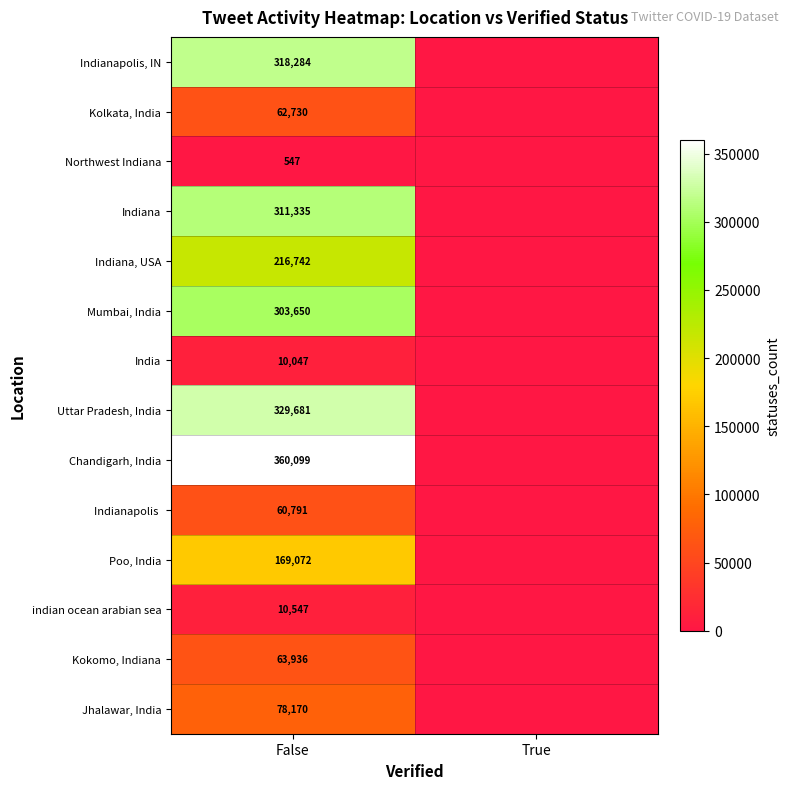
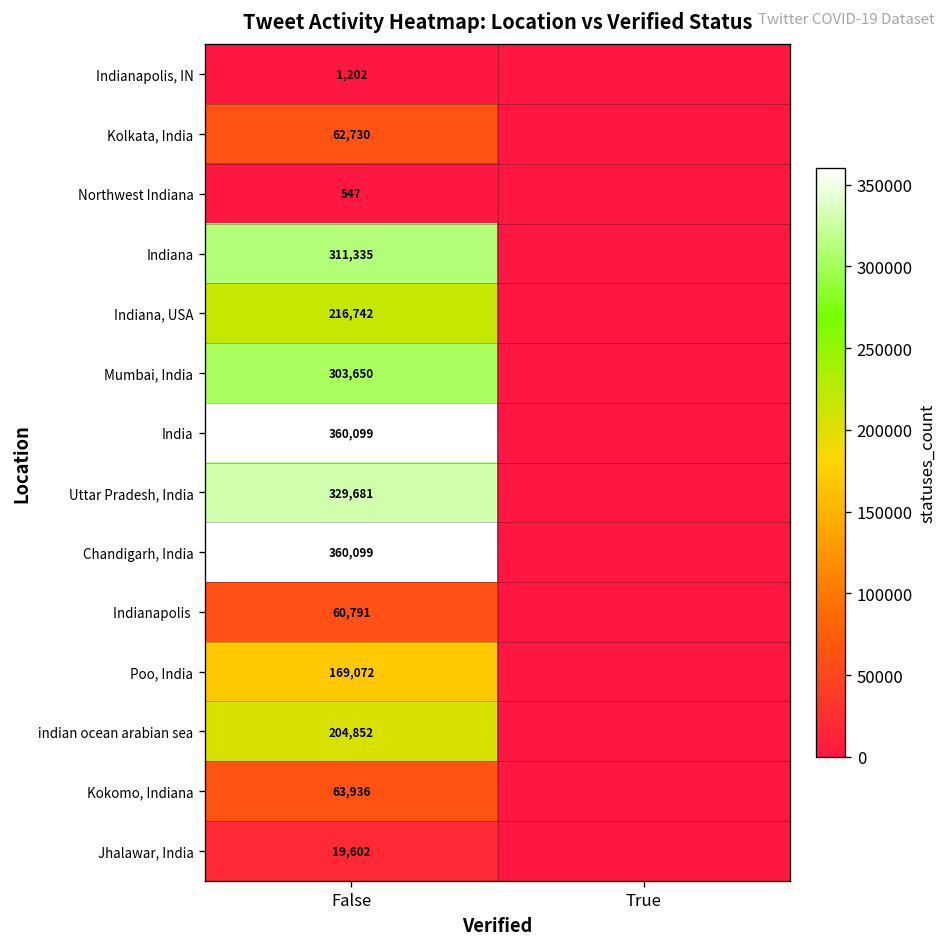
  {
    "Indianapolis, IN": {
-     "False": "318,284"
+     "False": "1,202"
    },
    "Kolkata, India": {
      "False": "62,730"
    },
    "Northwest Indiana": {
      "False": "547"
    },
    "Indiana": {
      "False": "311,335"
    },
    "Indiana, USA": {
      "False": "216,742"
    },
    "Mumbai, India": {
      "False": "303,650"
    },
    "India": {
-     "False": "10,047"
+     "False": "360,099"
    },
    "Uttar Pradesh, India": {
      "False": "329,681"
    },
    "Chandigarh, India": {
      "False": "360,099"
    },
    "Indianapolis": {
      "False": "60,791"
    },
    "Poo, India": {
      "False": "169,072"
    },
    "indian ocean arabian sea": {
-     "False": "10,547"
+     "False": "204,852"
    },
    "Kokomo, Indiana": {
      "False": "63,936"
    },
    "Jhalawar, India": {
-     "False": "78,170"
+     "False": "19,602"
    }
  }
